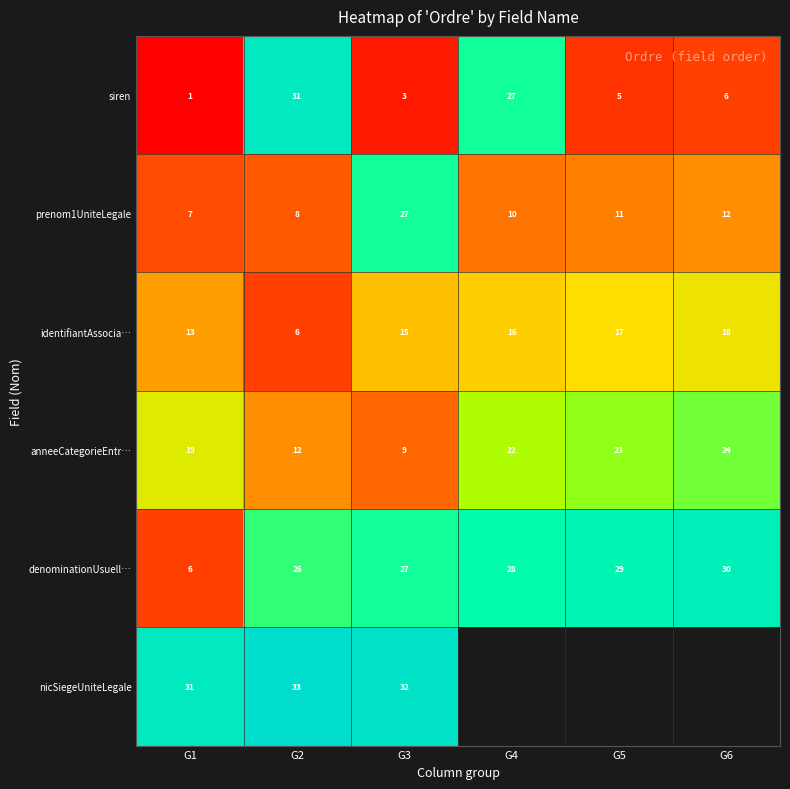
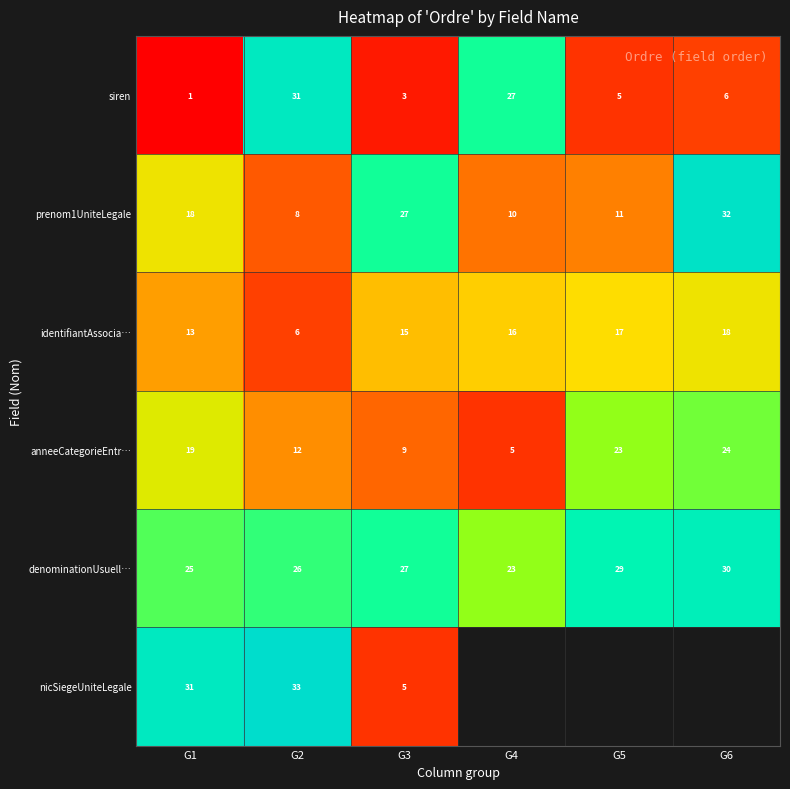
  {
    "siren": {
      "G1": 1,
      "G2": 31,
      "G3": 3,
      "G4": 27,
      "G5": 5
    },
    "prenom1UniteLegale": {
-     "G1": 7,
+     "G1": 18,
      "G2": 8,
      "G3": 27,
      "G4": 10,
      "G5": 11,
-     "G6": 12
+     "G6": 32
    },
    "identifiantAssocia…": {
      "G1": 13,
      "G2": 6,
      "G3": 15,
      "G4": 16,
      "G5": 17,
      "G6": 18
    },
    "anneeCategorieEntr…": {
      "G1": 19,
      "G2": 12,
      "G3": 9,
-     "G4": 22,
+     "G4": 5,
      "G5": 23,
      "G6": 24
    },
    "denominationUsuell…": {
-     "G1": 6,
+     "G1": 25,
      "G2": 26,
      "G3": 27,
-     "G4": 28,
+     "G4": 23,
      "G5": 29,
      "G6": 30
    },
    "nicSiegeUniteLegale": {
      "G1": 31,
      "G2": 33,
-     "G3": 32
+     "G3": 5
    }
  }
